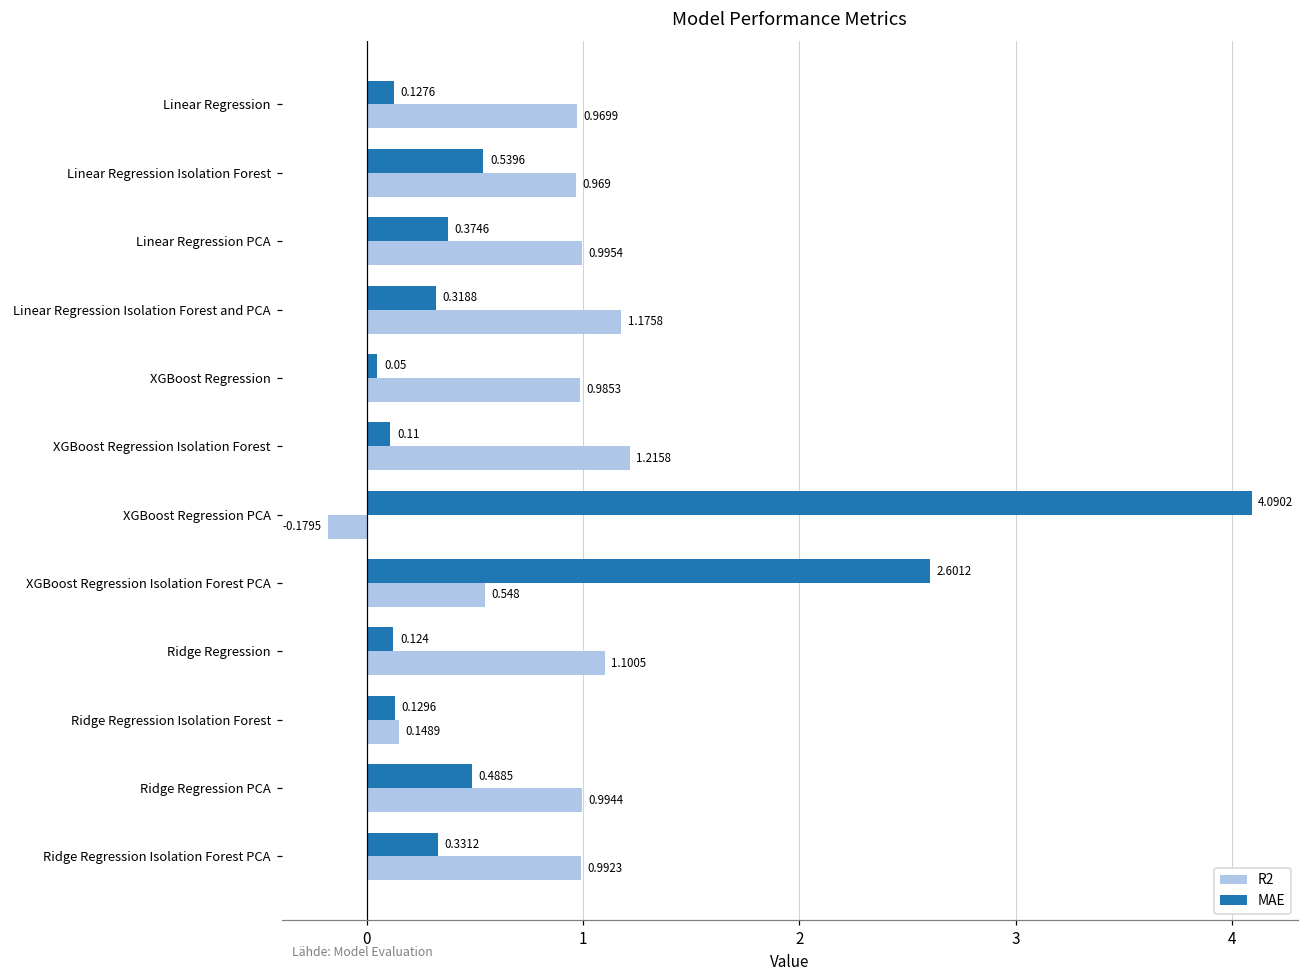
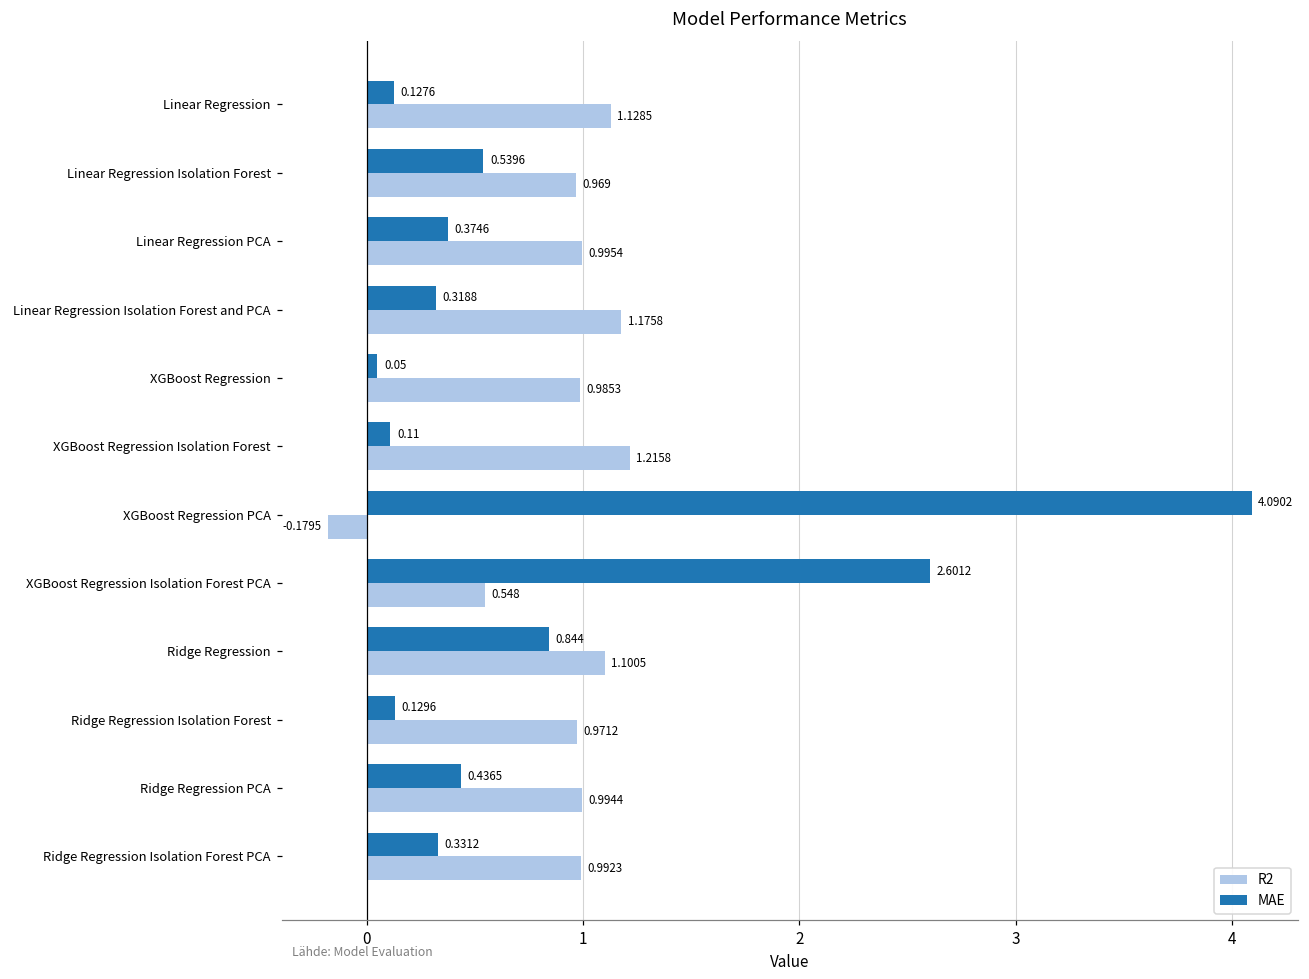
  {
    "R2": {
-     "Linear Regression": 0.9699,
+     "Linear Regression": 1.1285,
      "Linear Regression Isolation Forest": 0.969,
      "Linear Regression PCA": 0.9954,
      "Linear Regression Isolation Forest and PCA": 1.1758,
      "XGBoost Regression": 0.9853,
      "XGBoost Regression Isolation Forest": 1.2158,
      "XGBoost Regression PCA": -0.1795,
      "XGBoost Regression Isolation Forest PCA": 0.548,
      "Ridge Regression": 1.1005,
-     "Ridge Regression Isolation Forest": 0.1489,
+     "Ridge Regression Isolation Forest": 0.9712,
      "Ridge Regression PCA": 0.9944,
      "Ridge Regression Isolation Forest PCA": 0.9923
    },
    "MAE": {
      "Linear Regression": 0.1276,
      "Linear Regression Isolation Forest": 0.5396,
      "Linear Regression PCA": 0.3746,
      "Linear Regression Isolation Forest and PCA": 0.3188,
      "XGBoost Regression": 0.05,
      "XGBoost Regression Isolation Forest": 0.11,
      "XGBoost Regression PCA": 4.0902,
      "XGBoost Regression Isolation Forest PCA": 2.6012,
-     "Ridge Regression": 0.124,
+     "Ridge Regression": 0.844,
      "Ridge Regression Isolation Forest": 0.1296,
-     "Ridge Regression PCA": 0.4885,
+     "Ridge Regression PCA": 0.4365,
      "Ridge Regression Isolation Forest PCA": 0.3312
    }
  }
